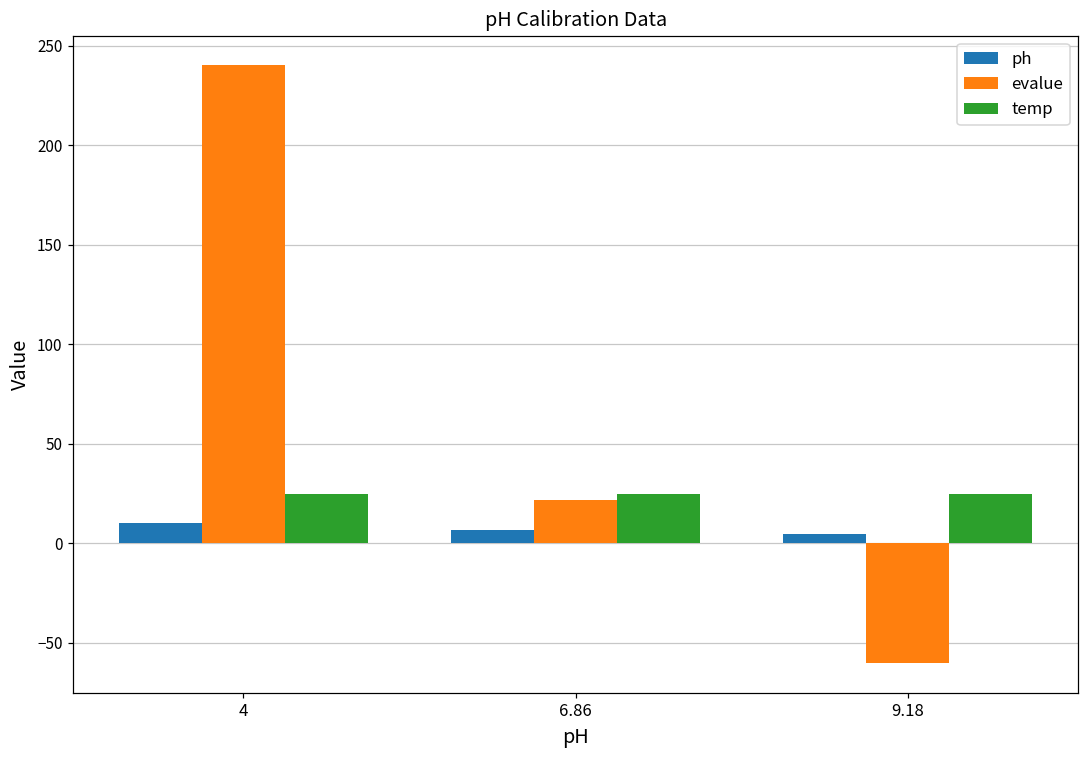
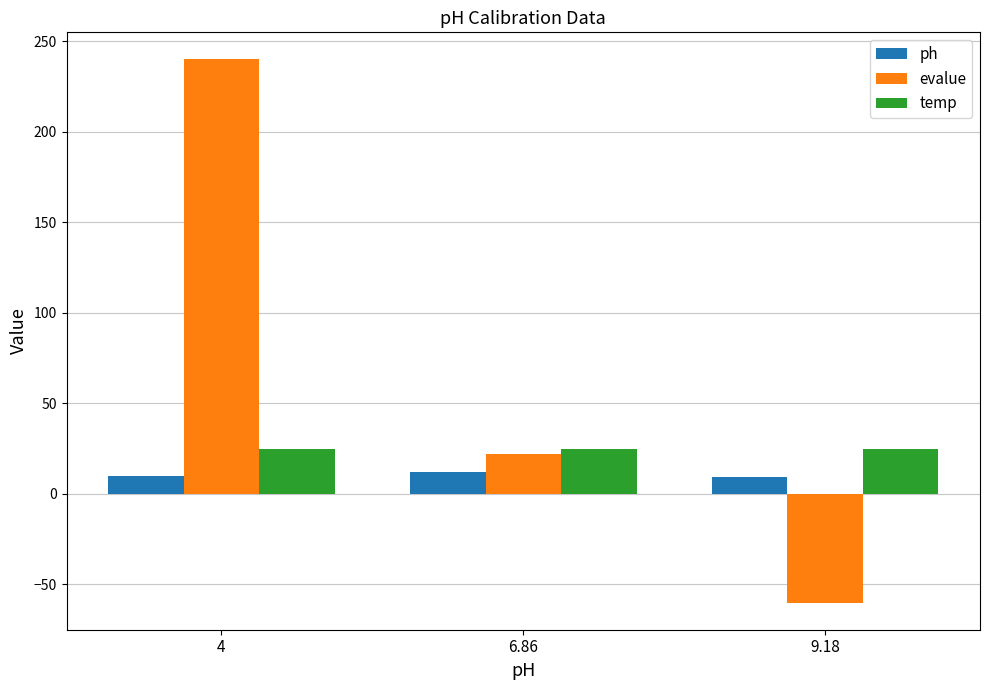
  {
    "ph": {
      "4": 10,
-     "6.86": 7,
-     "9.18": 5
+     "6.86": 12,
+     "9.18": 9
    },
    "evalue": {
      "4": 240,
      "6.86": 22,
      "9.18": -60
    },
    "temp": {
      "4": 25,
      "6.86": 25,
      "9.18": 25
    }
  }
